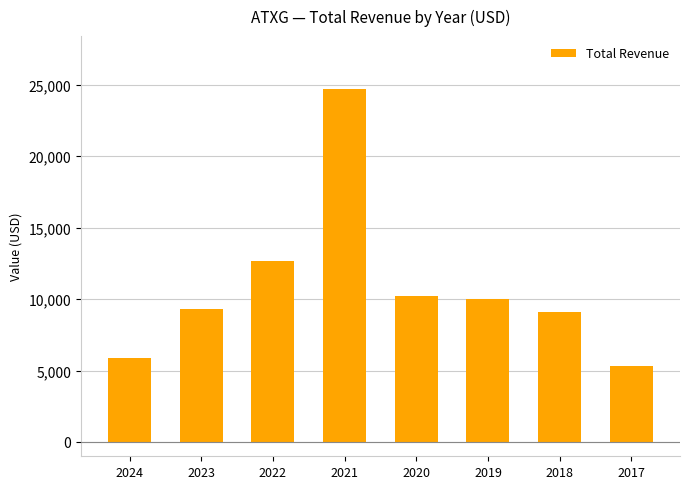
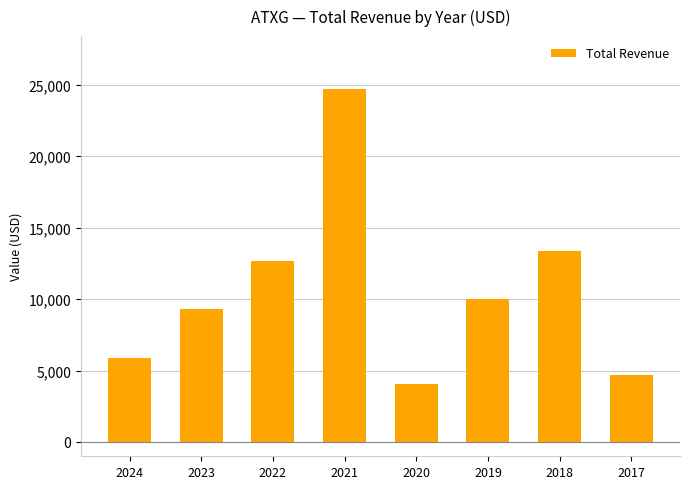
  {
    "2024": "5,900",
    "2023": "9,300",
    "2022": "12,700",
    "2021": "24,700",
-   "2020": "10,200",
+   "2020": "4,100",
    "2019": "10,000",
-   "2018": "9,100",
-   "2017": "5,300"
+   "2018": "13,400",
+   "2017": "4,700"
  }
